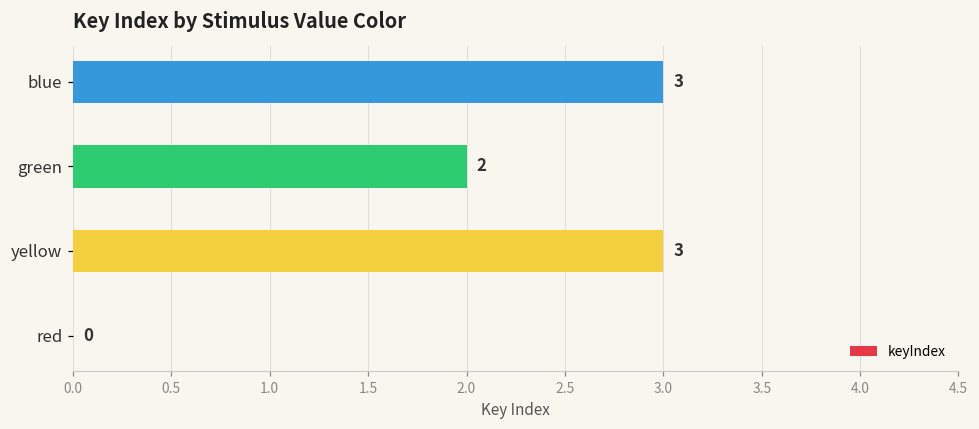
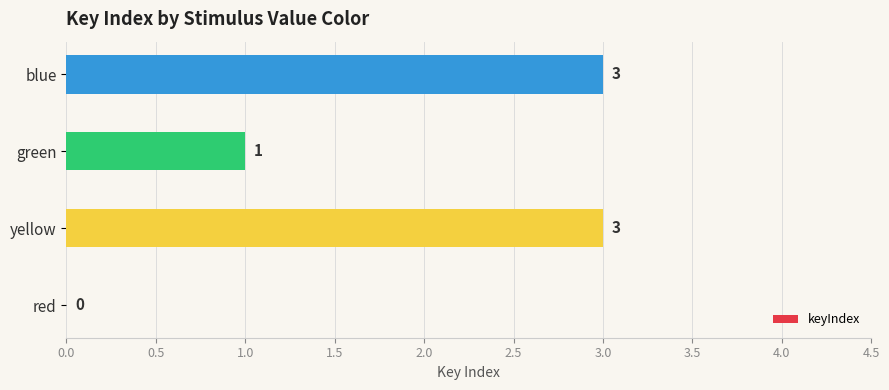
  {
    "blue": 3,
-   "green": 2,
+   "green": 1,
    "yellow": 3,
    "red": 0
  }
